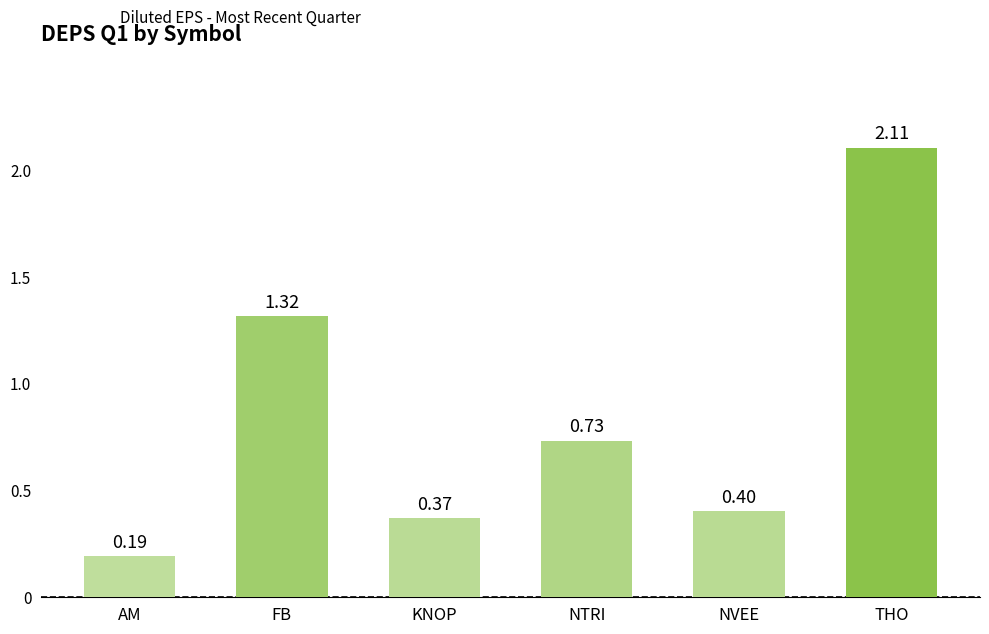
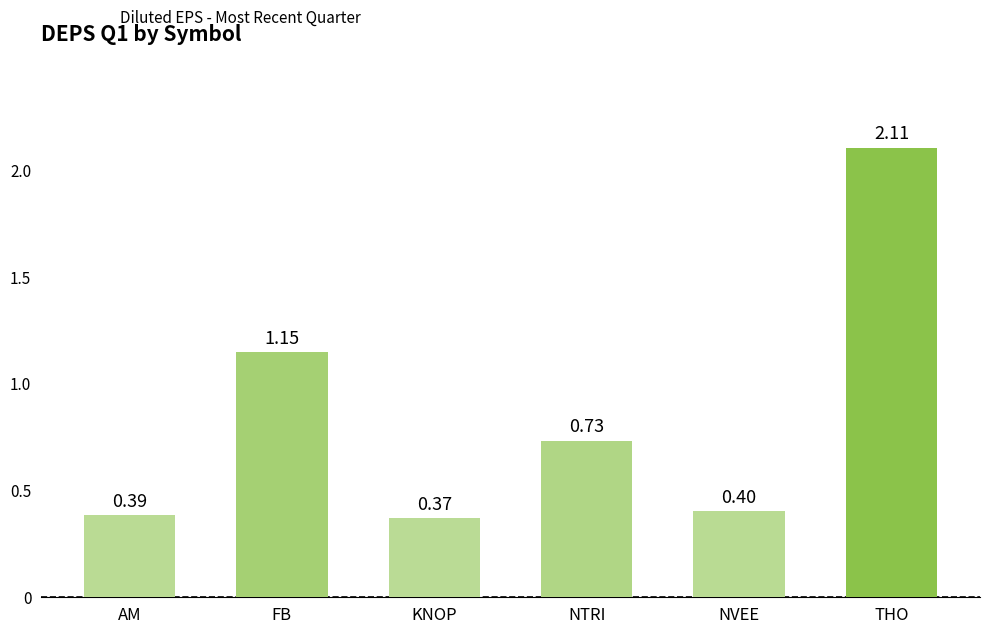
  {
-   "AM": 0.19,
-   "FB": 1.32,
+   "AM": 0.39,
+   "FB": 1.15,
    "KNOP": 0.37,
    "NTRI": 0.73,
    "NVEE": 0.40,
    "THO": 2.11
  }
